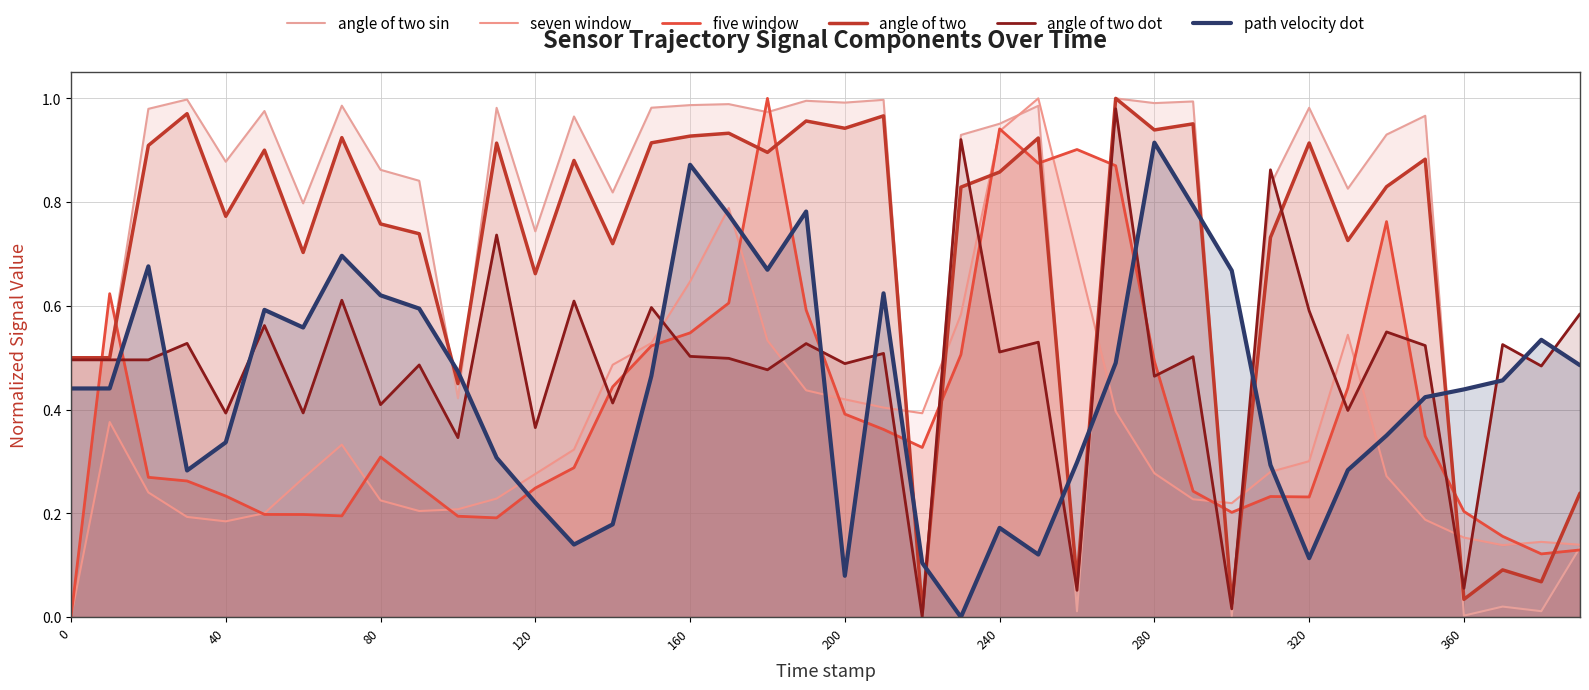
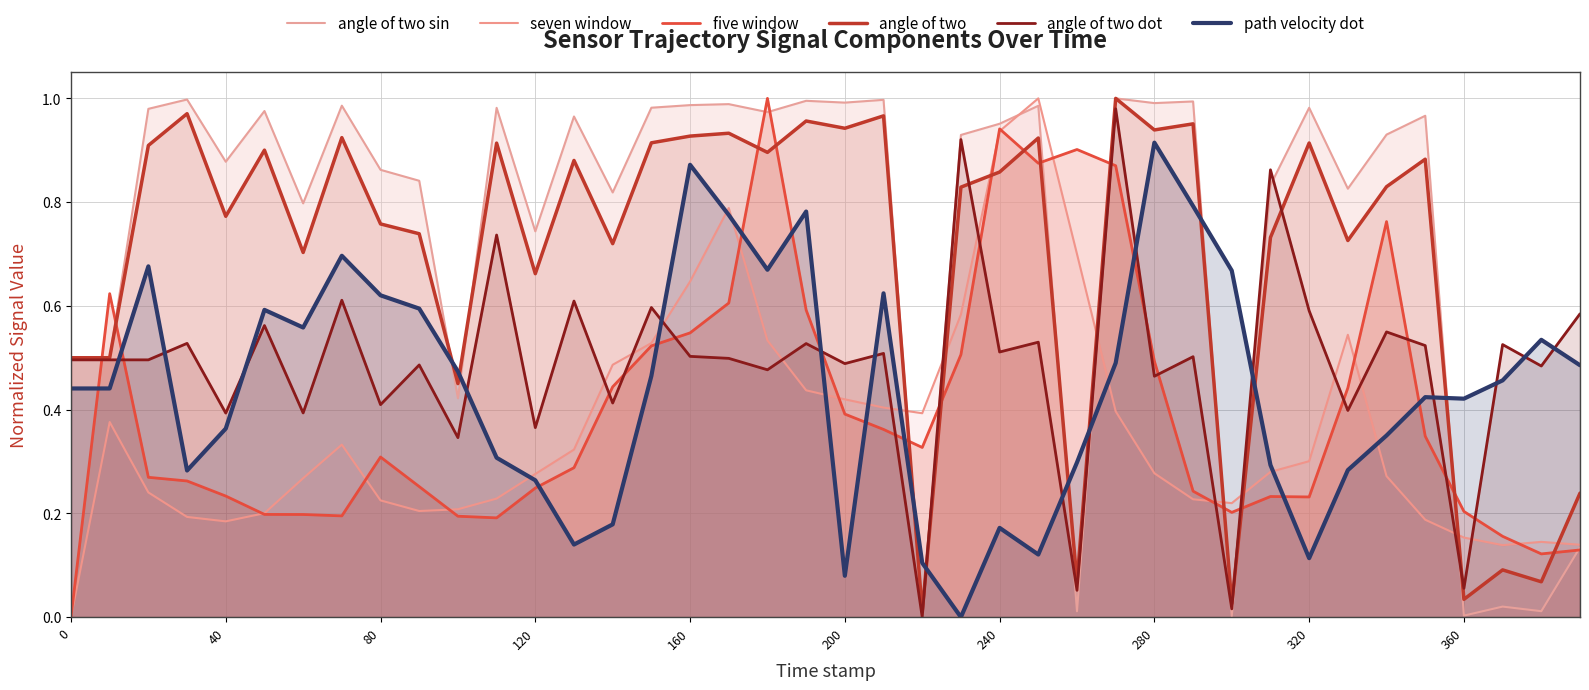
  {
    "angle of two dot": {
      "40": 0.39,
      "80": 0.41,
      "120": 0.37,
      "160": 0.50,
      "200": 0.49,
      "240": 0.51,
      "280": 0.46,
      "320": 0.59,
      "360": 0.06
    },
    "path velocity dot": {
      "0": 0.44,
-     "40": 0.34,
+     "40": 0.36,
      "80": 0.62,
-     "120": 0.22,
+     "120": 0.26,
      "160": 0.87,
      "200": 0.08,
      "240": 0.17,
      "280": 0.91,
      "320": 0.11,
-     "360": 0.44
+     "360": 0.42
    }
  }
